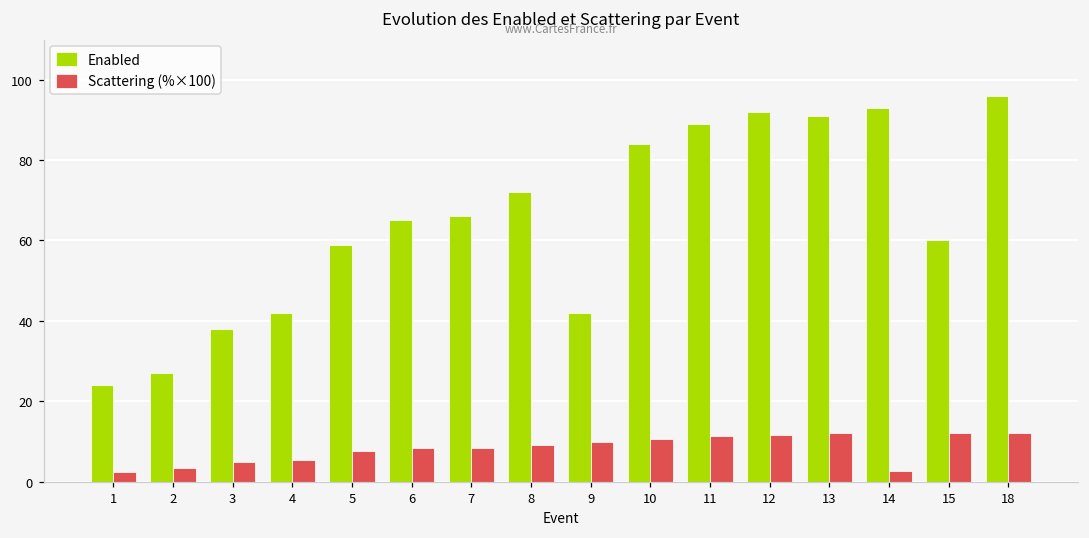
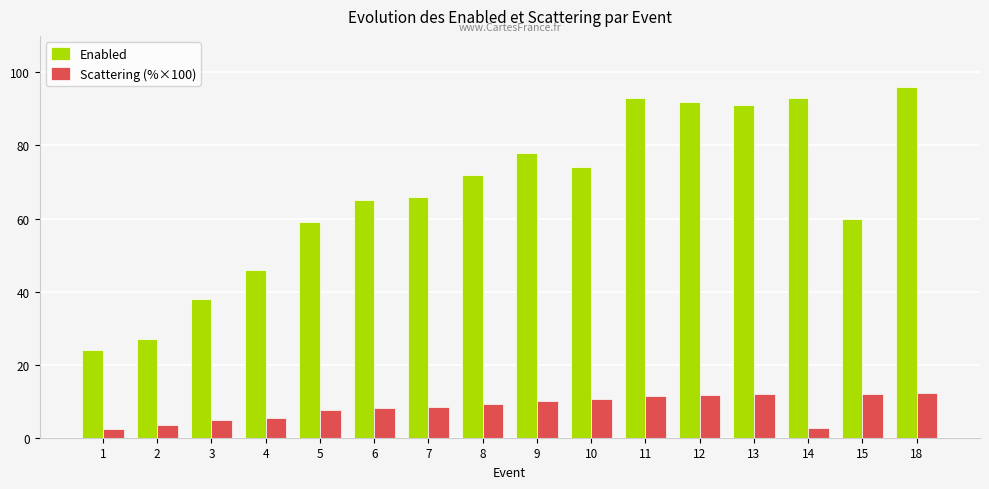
  {
    "Enabled": {
      "1": 24,
      "2": 27,
      "3": 38,
-     "4": 42,
+     "4": 46,
      "5": 59,
      "6": 65,
      "7": 66,
      "8": 72,
-     "9": 42,
-     "10": 84,
-     "11": 89,
+     "9": 78,
+     "10": 74,
+     "11": 93,
      "12": 92,
      "13": 91,
      "14": 93,
      "15": 60,
      "18": 96
    },
    "Scattering (%×100)": {
      "1": 2,
      "2": 3,
      "3": 5,
      "4": 5,
      "5": 8,
      "6": 8,
      "7": 8,
      "8": 9,
      "9": 10,
      "10": 11,
      "11": 11,
      "12": 12,
      "13": 12,
      "14": 3,
      "15": 12,
      "18": 12
    }
  }
